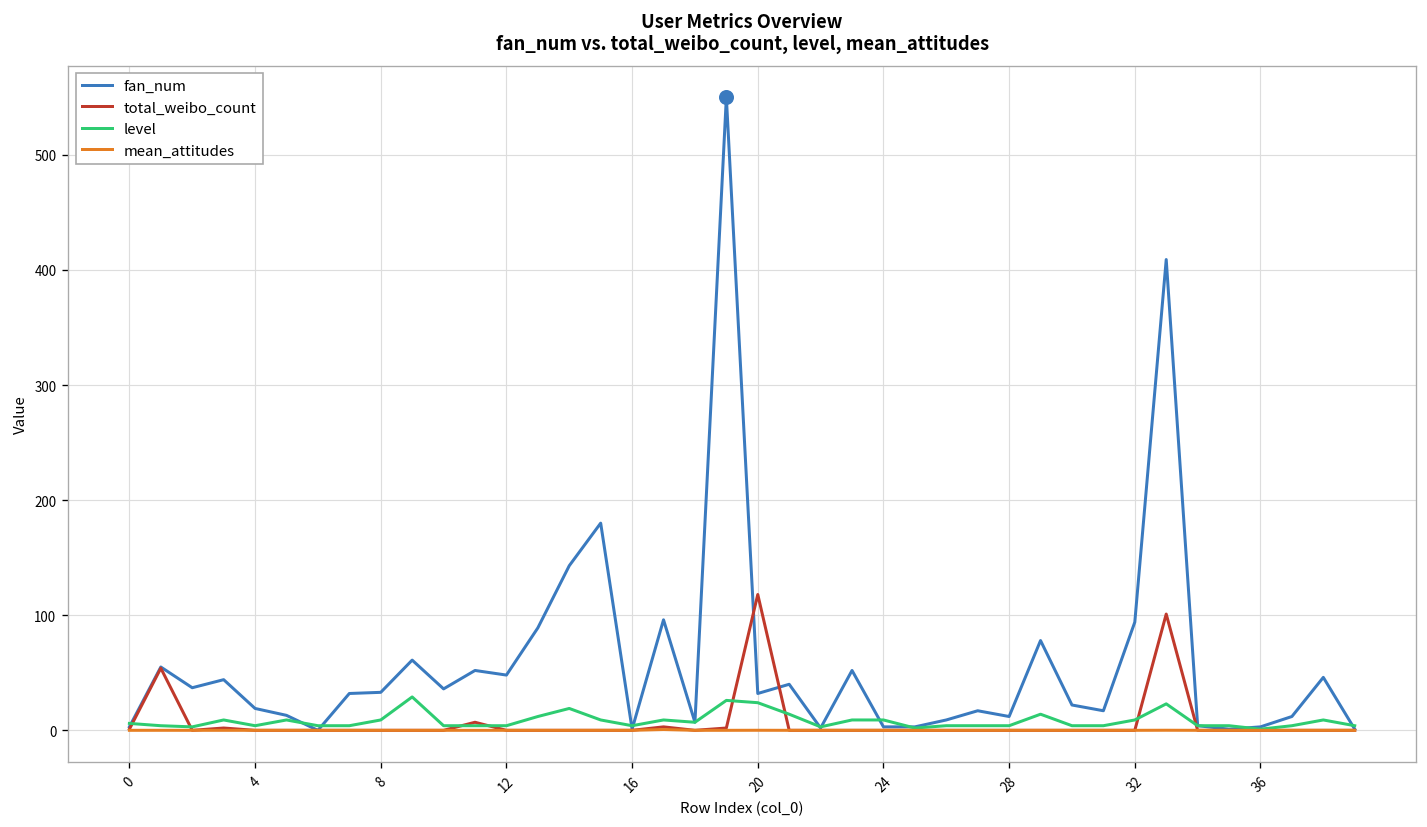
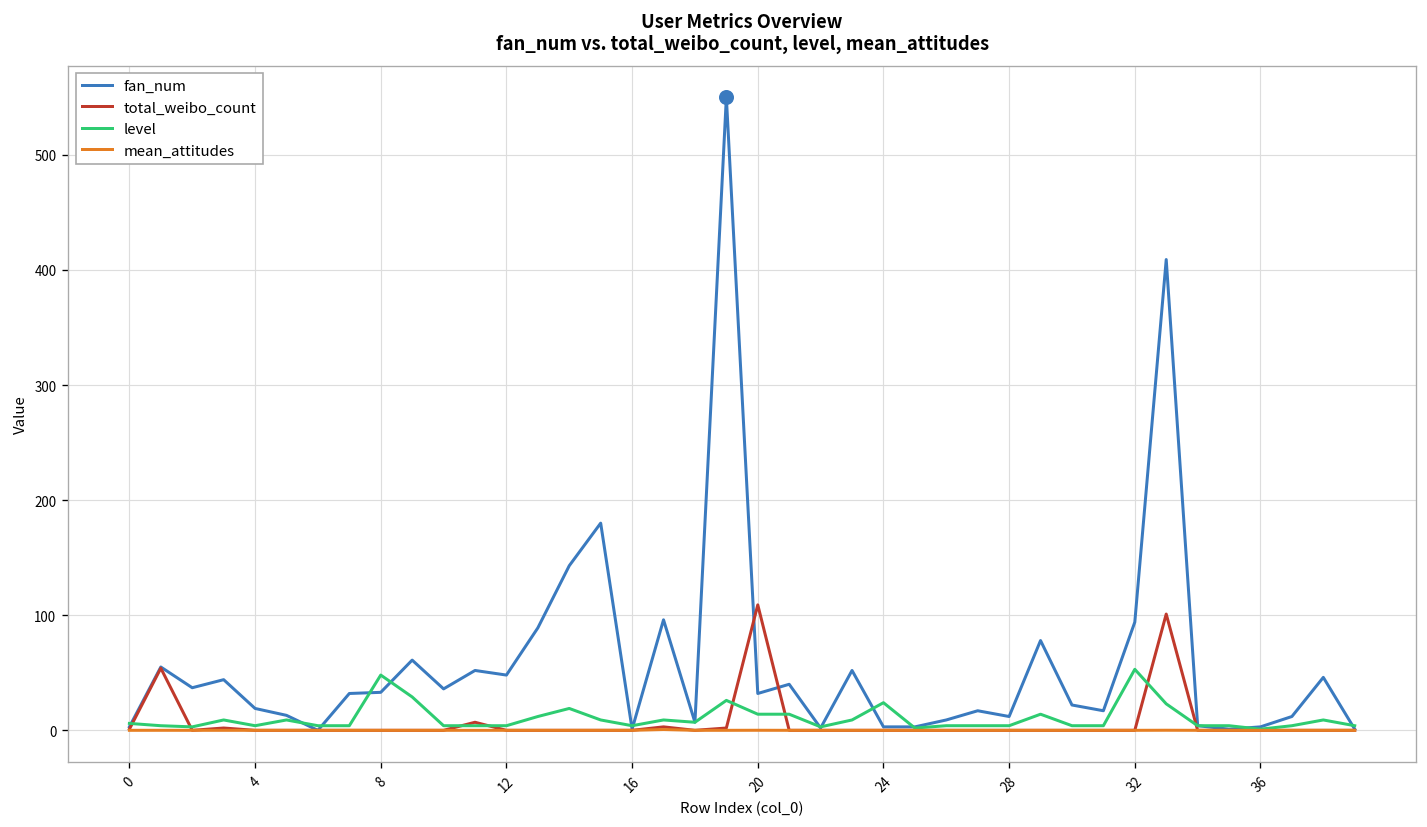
  {
    "total_weibo_count": {
-     "20": 120
+     "20": 110
    },
    "level": {
      "0": 10,
      "4": 0,
-     "8": 10,
+     "8": 50,
      "12": 0,
      "16": 0,
-     "20": 20,
-     "24": 10,
+     "20": 10,
+     "24": 20,
      "28": 0,
-     "32": 10
+     "32": 50
    },
    "mean_attitudes": {
      "20": 0
    }
  }
